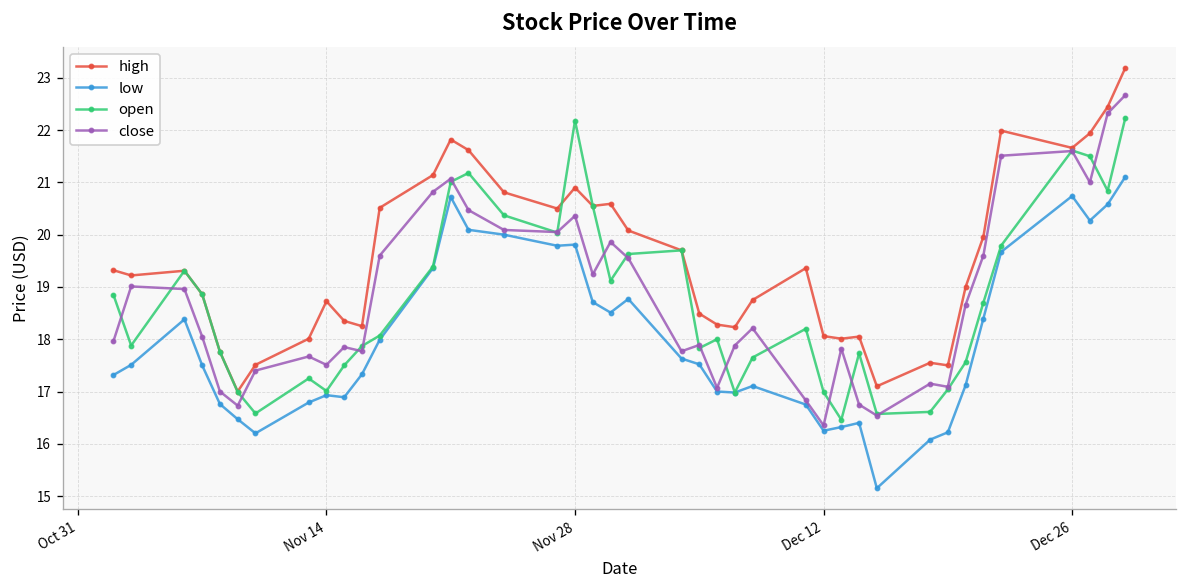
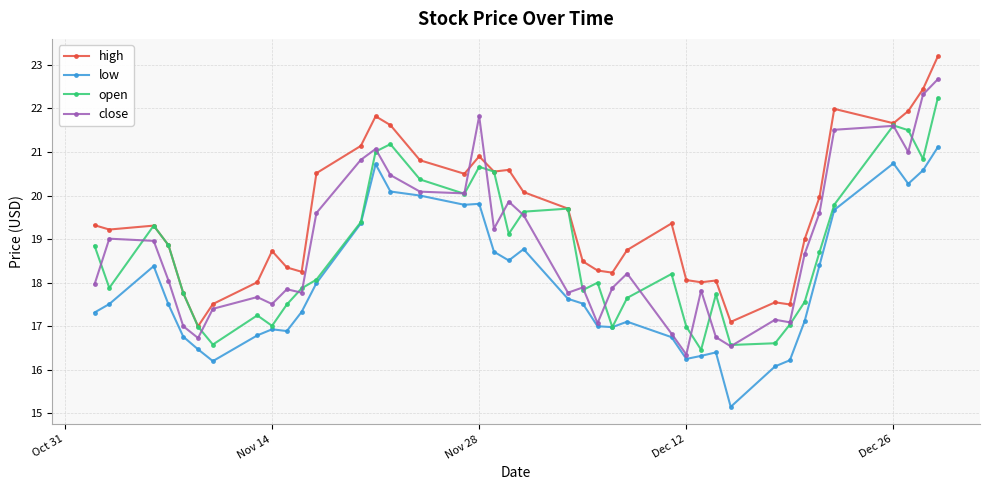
  {
    "high": {
      "Nov 14": 18.7,
      "Nov 28": 20.9,
      "Dec 12": 18.1
    },
    "low": {
      "Nov 14": 16.9,
      "Nov 28": 19.8,
      "Dec 12": 16.3,
      "Dec 26": 20.7
    },
    "open": {
      "Nov 14": 17.0,
-     "Nov 28": 22.2,
+     "Nov 28": 20.7,
      "Dec 12": 17.0
    },
    "close": {
      "Nov 14": 17.5,
-     "Nov 28": 20.4,
+     "Nov 28": 21.8,
      "Dec 12": 16.4
    }
  }
